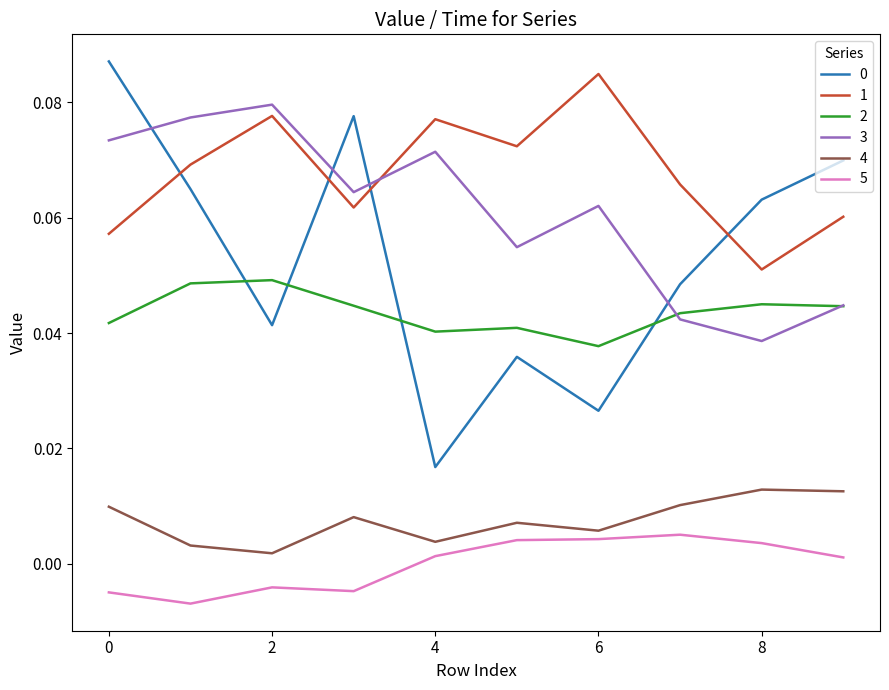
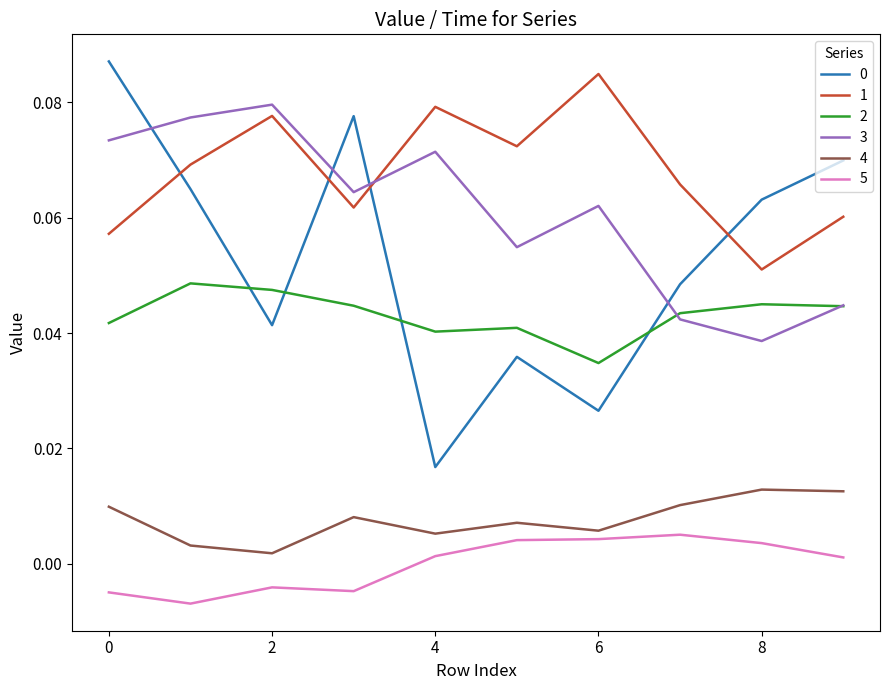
  {
    "0": {
      "0": 0.087,
      "2": 0.041,
      "4": 0.017,
      "6": 0.027,
      "8": 0.063
    },
    "1": {
      "0": 0.057,
      "2": 0.078,
-     "4": 0.077,
+     "4": 0.079,
      "6": 0.085,
      "8": 0.051
    },
    "2": {
      "0": 0.042,
-     "2": 0.049,
+     "2": 0.047,
      "4": 0.040,
-     "6": 0.038,
+     "6": 0.035,
      "8": 0.045
    },
    "3": {
      "0": 0.073,
      "2": 0.080,
      "4": 0.071,
      "6": 0.062,
      "8": 0.039
    },
    "4": {
      "0": 0.010,
      "2": 0.002,
-     "4": 0.004,
+     "4": 0.005,
      "6": 0.006,
      "8": 0.013
    },
    "5": {
      "0": -0.005,
      "2": -0.004,
      "4": 0.001,
      "6": 0.004,
      "8": 0.004
    }
  }
